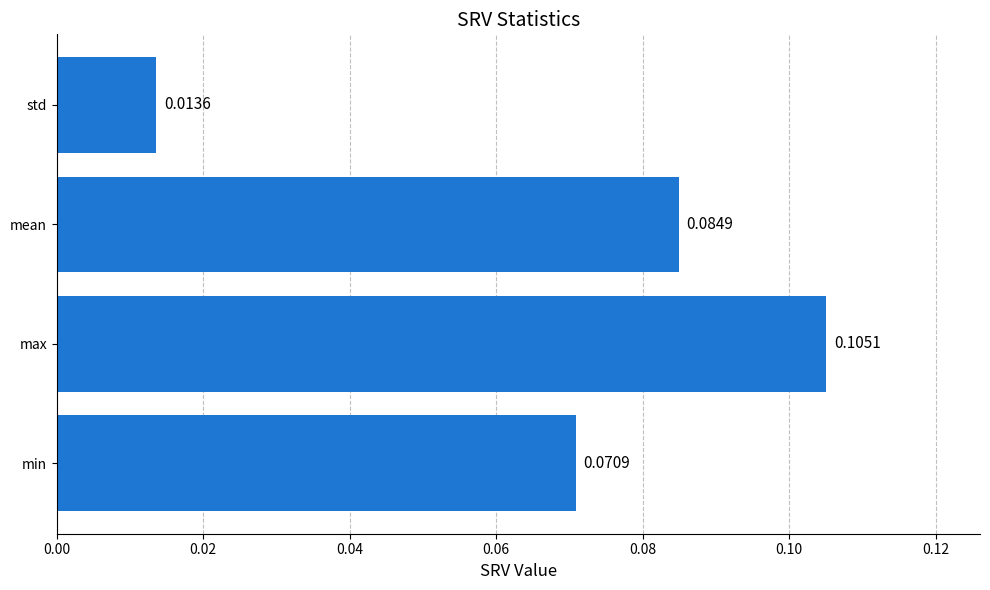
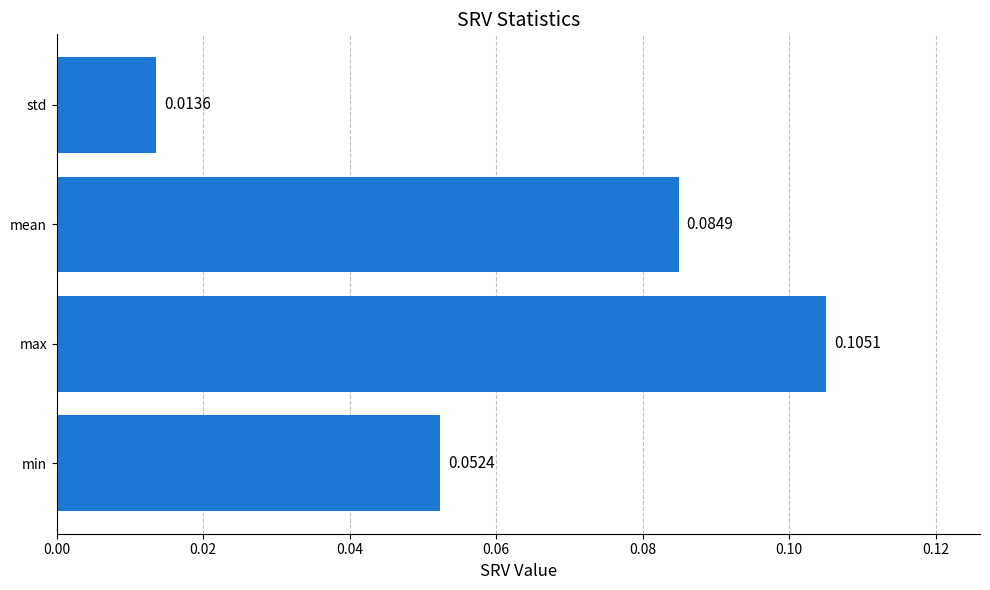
  {
    "std": 0.0136,
    "mean": 0.0849,
    "max": 0.1051,
-   "min": 0.0709
+   "min": 0.0524
  }
